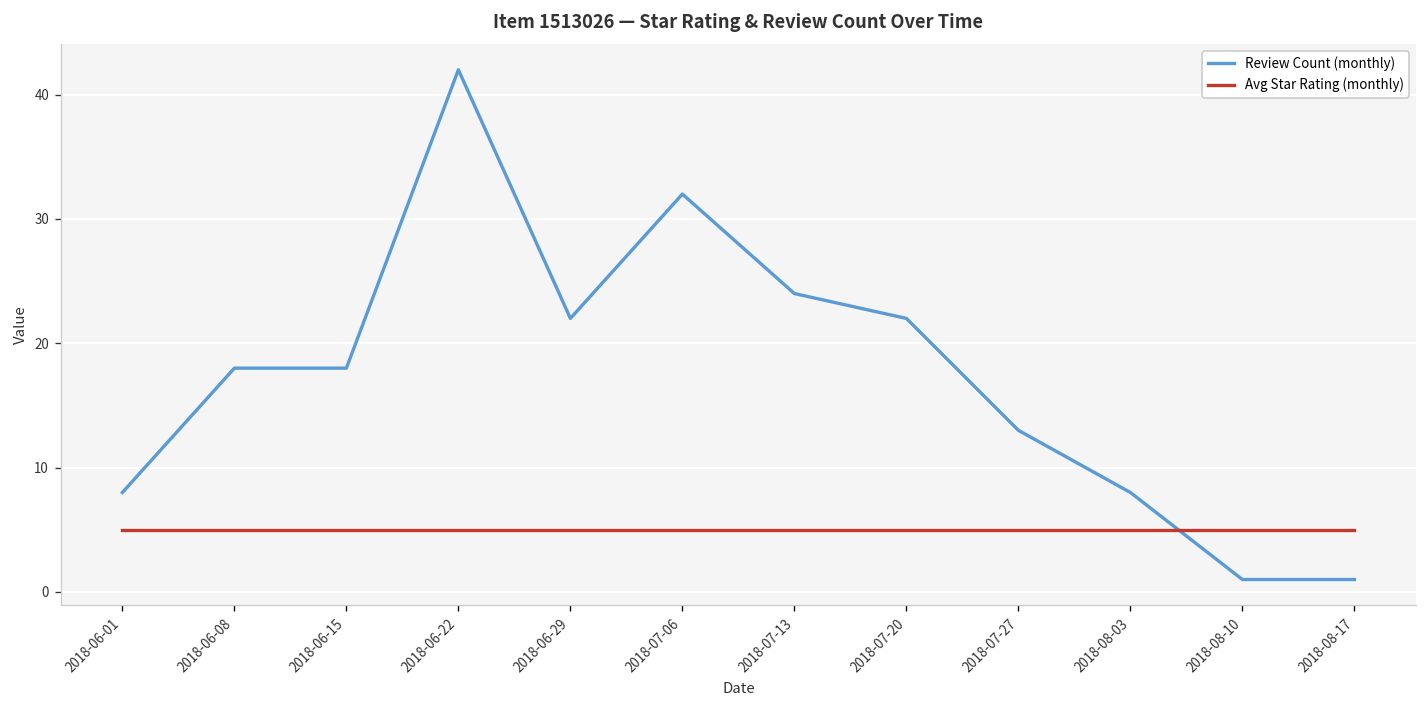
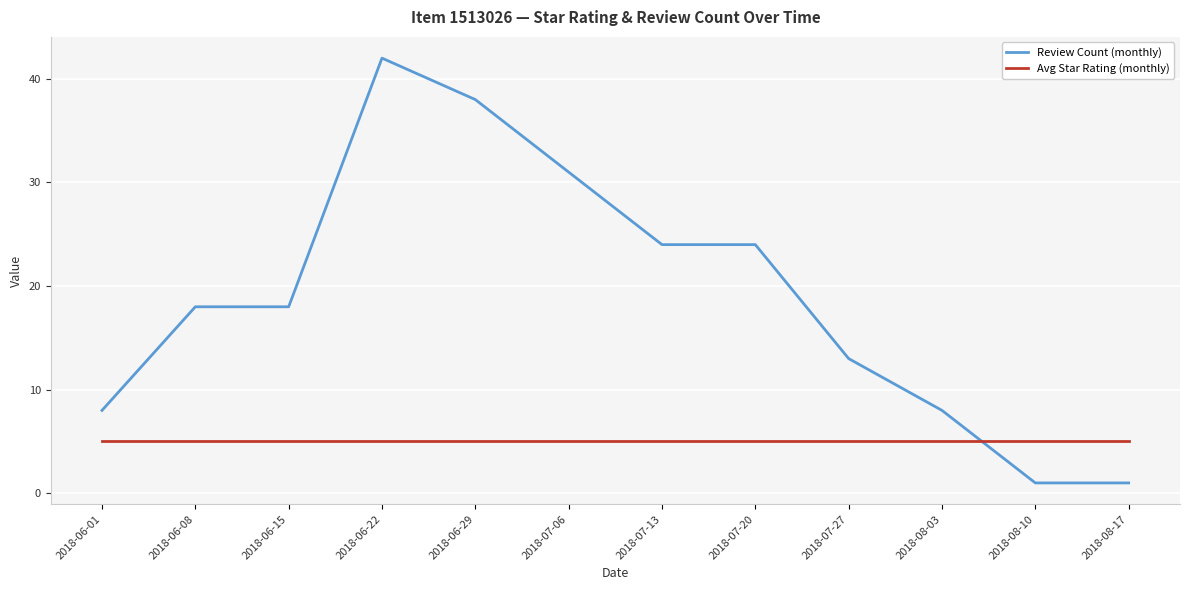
  {
    "Review Count (monthly)": {
      "2018-06-01": 8,
      "2018-06-08": 18,
      "2018-06-15": 18,
      "2018-06-22": 42,
-     "2018-06-29": 22,
-     "2018-07-06": 32,
+     "2018-06-29": 38,
+     "2018-07-06": 31,
      "2018-07-13": 24,
-     "2018-07-20": 22,
+     "2018-07-20": 24,
      "2018-07-27": 13,
      "2018-08-03": 8,
      "2018-08-10": 1,
      "2018-08-17": 1
    },
    "Avg Star Rating (monthly)": {
      "2018-06-01": 5,
      "2018-06-08": 5,
      "2018-06-15": 5,
      "2018-06-22": 5,
      "2018-06-29": 5,
      "2018-07-06": 5,
      "2018-07-13": 5,
      "2018-07-20": 5,
      "2018-07-27": 5,
      "2018-08-03": 5,
      "2018-08-10": 5,
      "2018-08-17": 5
    }
  }
